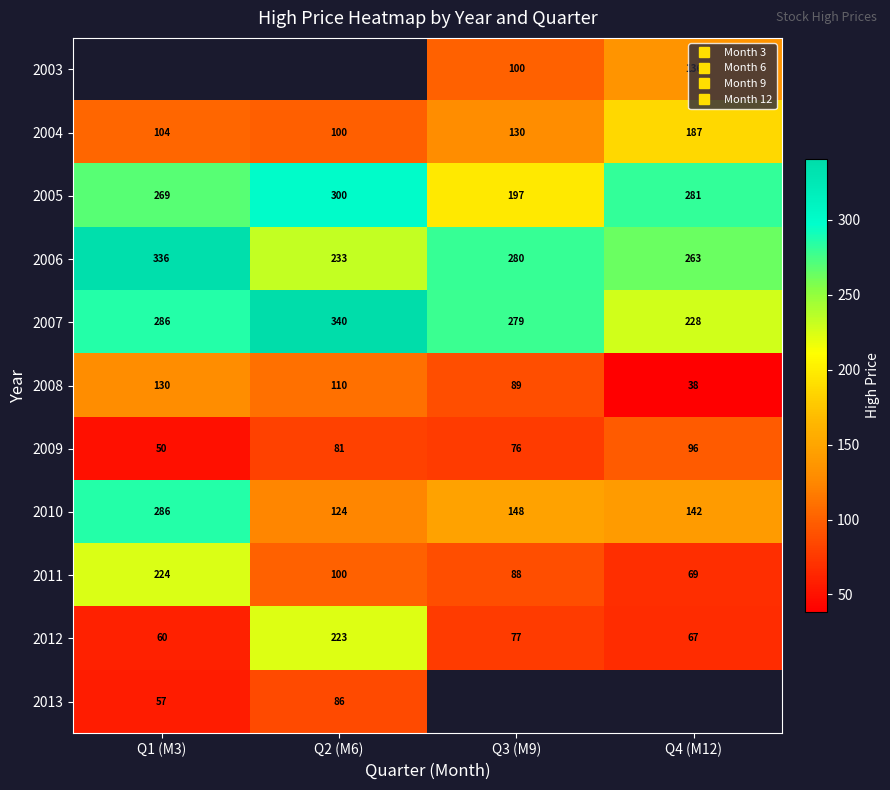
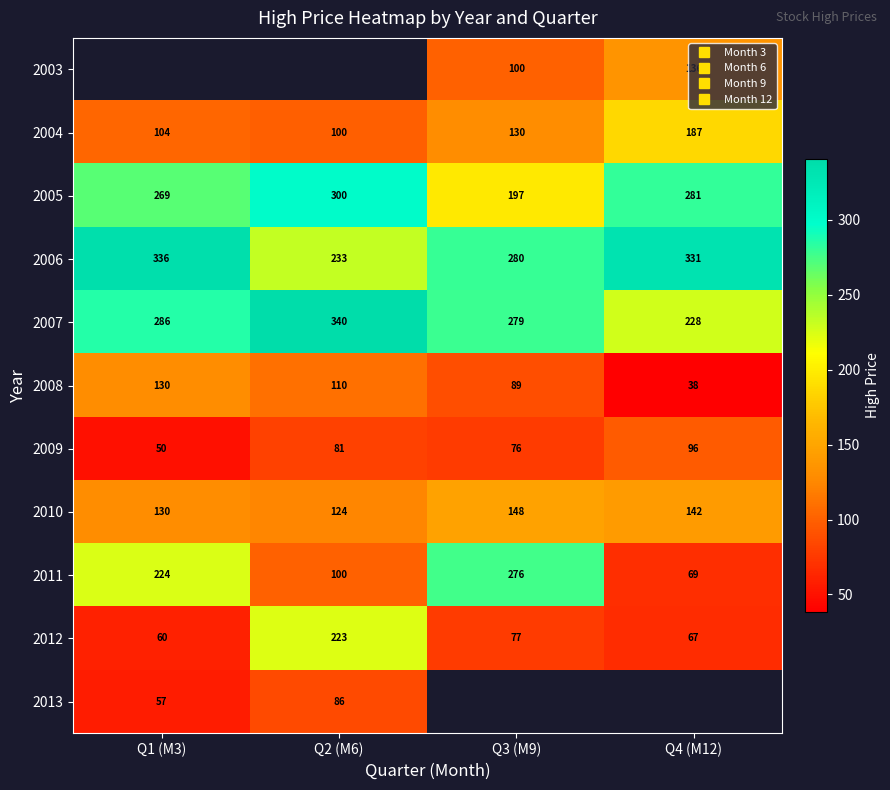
  {
    "2003": {
      "Q3 (M9)": 100
    },
    "2004": {
      "Q1 (M3)": 104,
      "Q2 (M6)": 100,
      "Q3 (M9)": 130,
      "Q4 (M12)": 187
    },
    "2005": {
      "Q1 (M3)": 269,
      "Q2 (M6)": 300,
      "Q3 (M9)": 197,
      "Q4 (M12)": 281
    },
    "2006": {
      "Q1 (M3)": 336,
      "Q2 (M6)": 233,
      "Q3 (M9)": 280,
-     "Q4 (M12)": 263
+     "Q4 (M12)": 331
    },
    "2007": {
      "Q1 (M3)": 286,
      "Q2 (M6)": 340,
      "Q3 (M9)": 279,
      "Q4 (M12)": 228
    },
    "2008": {
      "Q1 (M3)": 130,
      "Q2 (M6)": 110,
      "Q3 (M9)": 89,
      "Q4 (M12)": 38
    },
    "2009": {
      "Q1 (M3)": 50,
      "Q2 (M6)": 81,
      "Q3 (M9)": 76,
      "Q4 (M12)": 96
    },
    "2010": {
-     "Q1 (M3)": 286,
+     "Q1 (M3)": 130,
      "Q2 (M6)": 124,
      "Q3 (M9)": 148,
      "Q4 (M12)": 142
    },
    "2011": {
      "Q1 (M3)": 224,
      "Q2 (M6)": 100,
-     "Q3 (M9)": 88,
+     "Q3 (M9)": 276,
      "Q4 (M12)": 69
    },
    "2012": {
      "Q1 (M3)": 60,
      "Q2 (M6)": 223,
      "Q3 (M9)": 77,
      "Q4 (M12)": 67
    },
    "2013": {
      "Q1 (M3)": 57,
      "Q2 (M6)": 86
    }
  }
